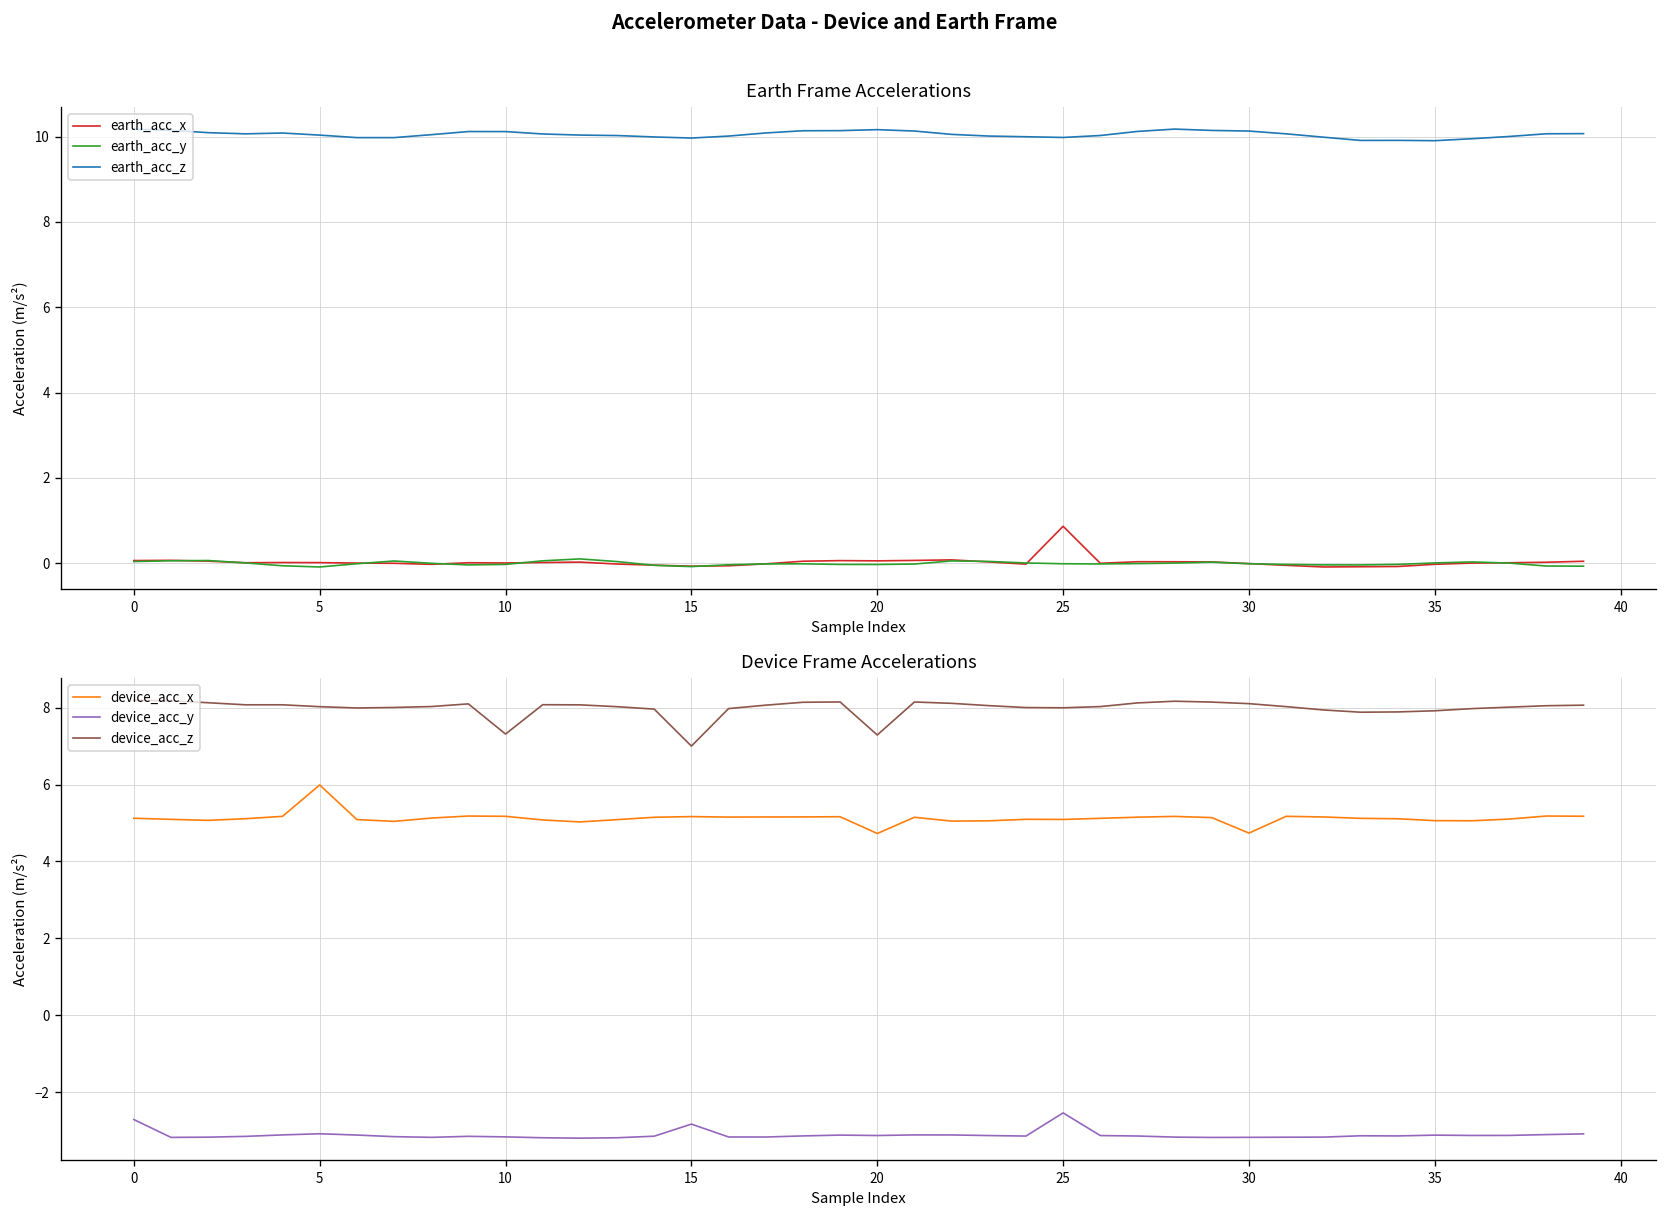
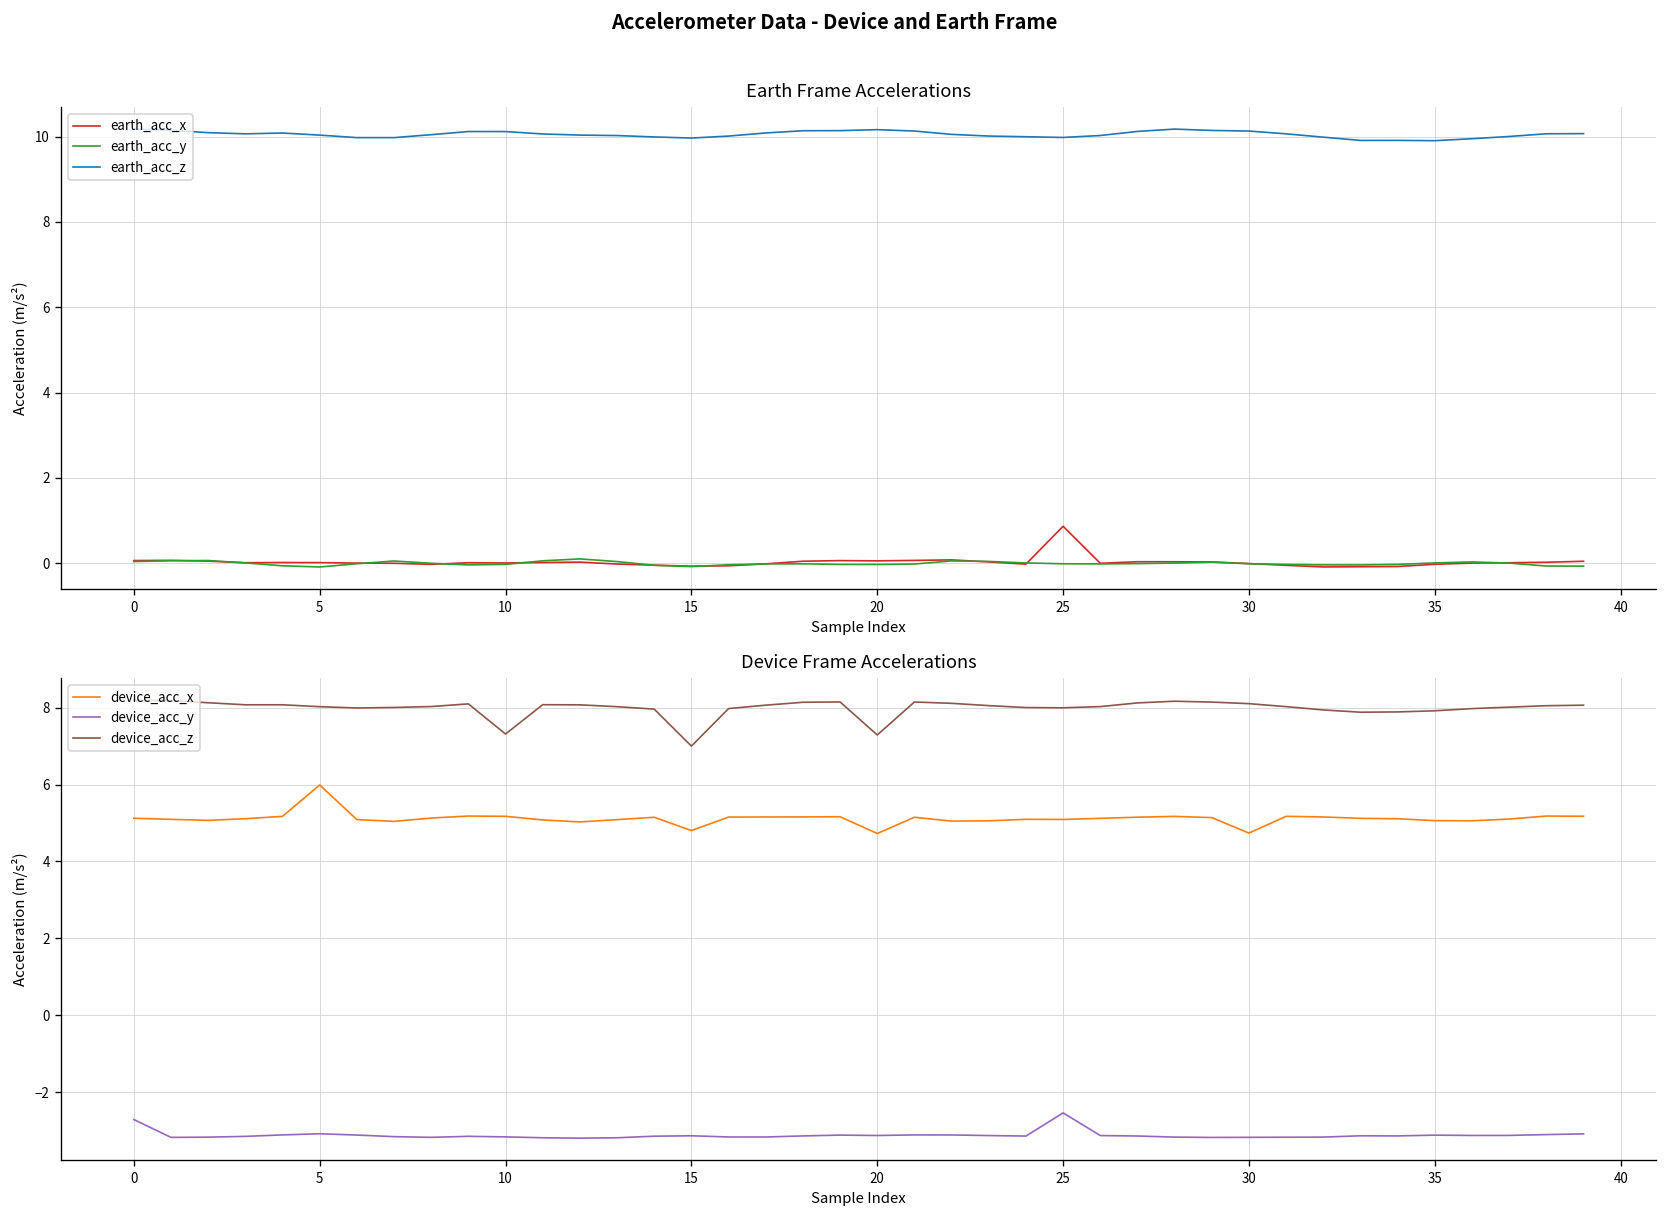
  {
    "Earth Frame Accelerations": {
      "earth_acc_x": {
        "5": 0.0,
        "20": 0.1,
        "25": 0.9
      },
      "earth_acc_y": {
        "5": -0.1,
        "20": 0.0,
        "25": 0.0
      },
      "earth_acc_z": {
        "5": 10.0,
        "10": 10.1,
        "15": 10.0,
        "20": 10.2,
        "25": 10.0,
        "30": 10.1,
        "35": 9.9
      }
    },
    "Device Frame Accelerations": {
      "device_acc_x": {
        "0": 5.1,
        "5": 6.0,
        "10": 5.2,
-       "15": 5.2,
+       "15": 4.8,
        "20": 4.7,
        "25": 5.1,
        "30": 4.7,
        "35": 5.1
      },
      "device_acc_y": {
        "0": -2.7,
        "5": -3.1,
        "10": -3.2,
-       "15": -2.8,
+       "15": -3.1,
        "20": -3.1,
        "25": -2.5,
        "30": -3.2,
        "35": -3.1
      },
      "device_acc_z": {
        "5": 8.0,
        "10": 7.3,
        "15": 7.0,
        "20": 7.3,
        "25": 8.0,
        "30": 8.1,
        "35": 7.9
      }
    }
  }
